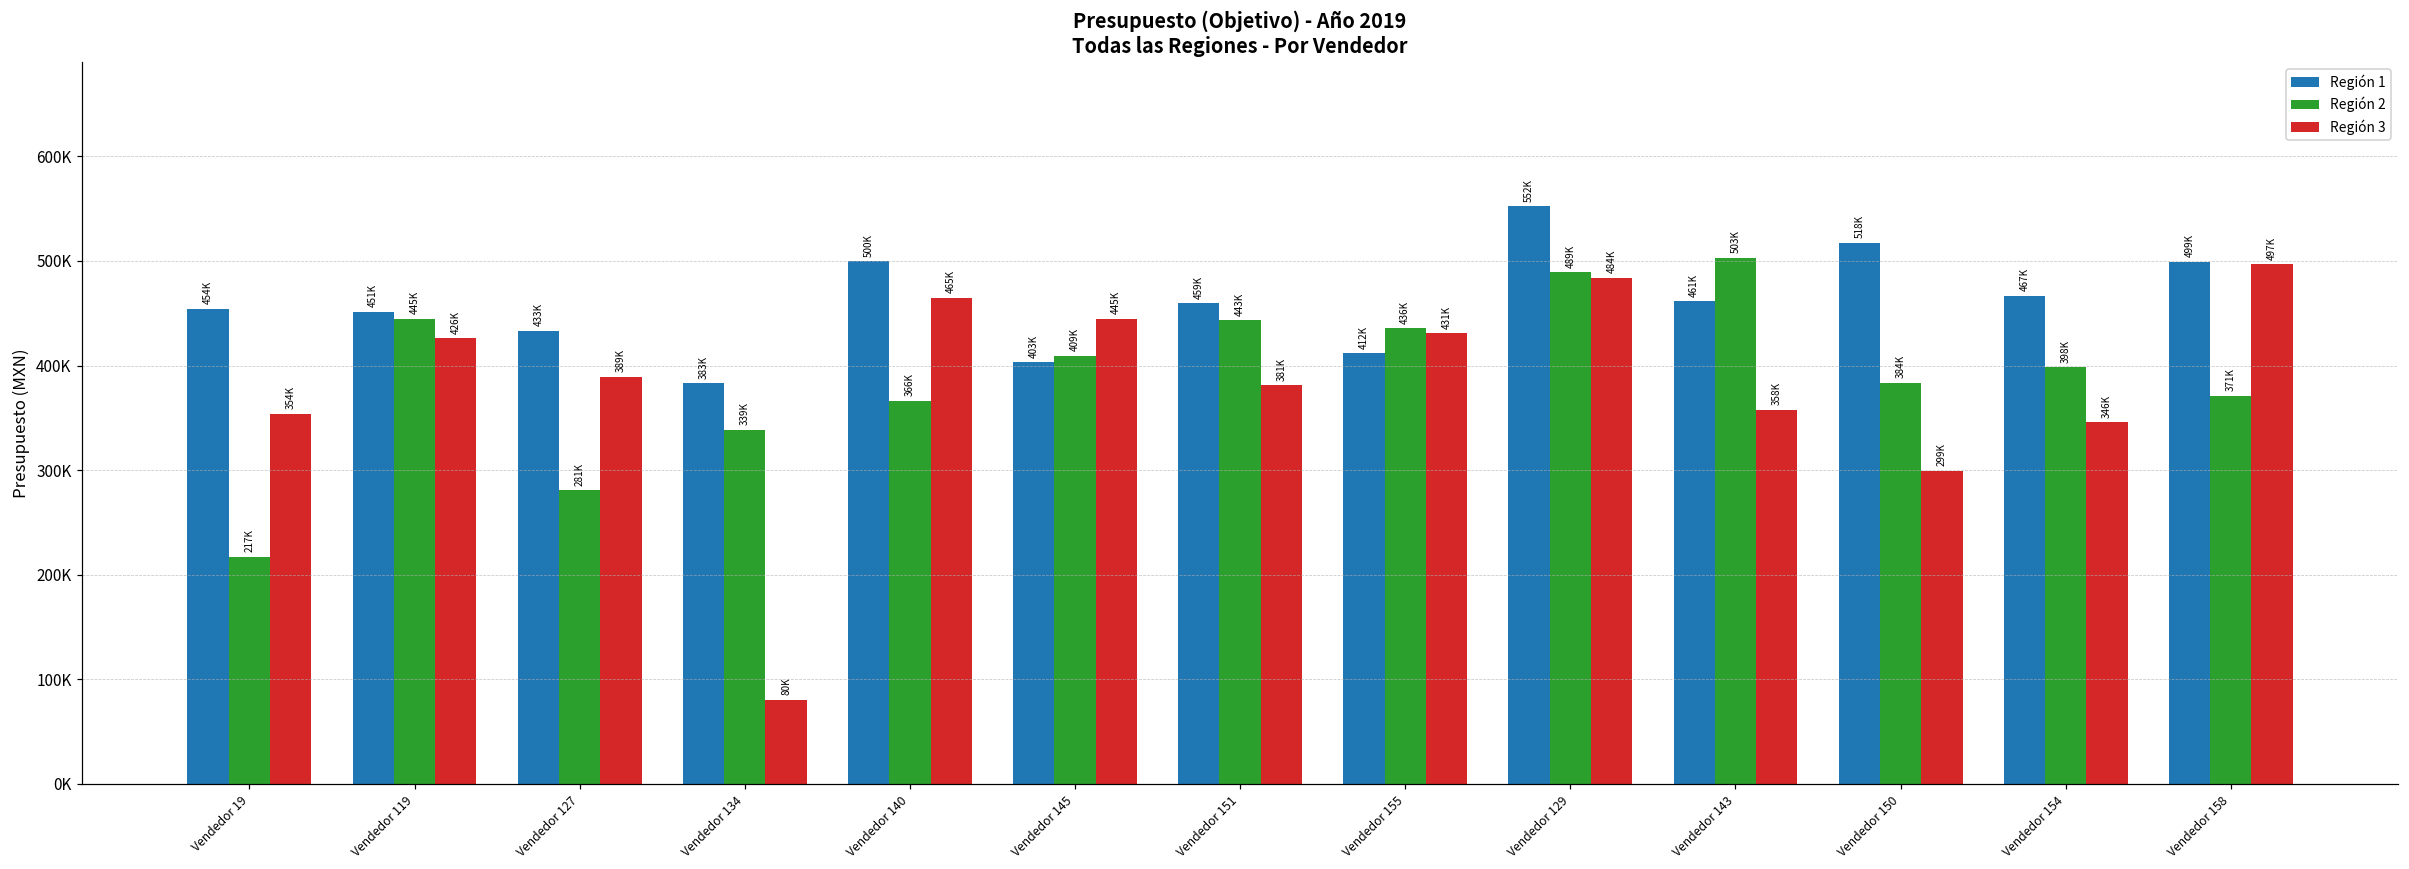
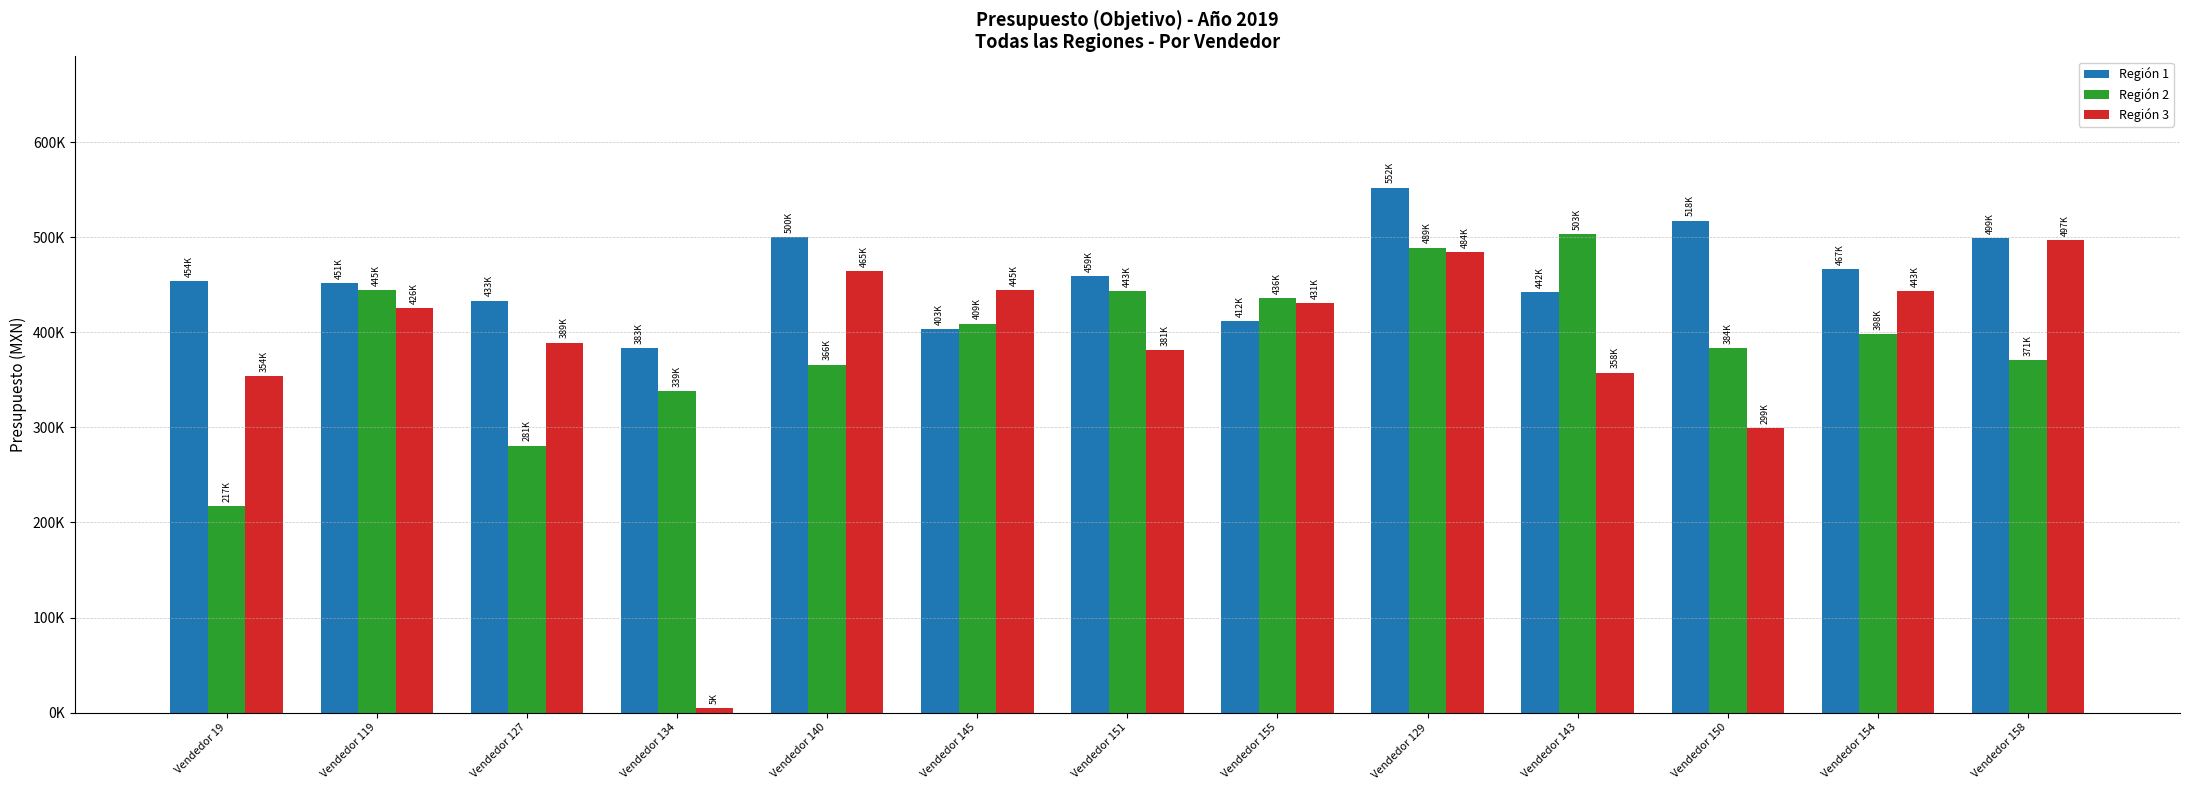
  {
    "Región 1": {
      "Vendedor 19": "454K",
      "Vendedor 119": "451K",
      "Vendedor 127": "433K",
      "Vendedor 134": "383K",
      "Vendedor 140": "500K",
      "Vendedor 145": "403K",
      "Vendedor 151": "459K",
      "Vendedor 155": "412K",
      "Vendedor 129": "552K",
-     "Vendedor 143": "461K",
+     "Vendedor 143": "442K",
      "Vendedor 150": "518K",
      "Vendedor 154": "467K",
      "Vendedor 158": "499K"
    },
    "Región 2": {
      "Vendedor 19": "217K",
      "Vendedor 119": "445K",
      "Vendedor 127": "281K",
      "Vendedor 134": "339K",
      "Vendedor 140": "366K",
      "Vendedor 145": "409K",
      "Vendedor 151": "443K",
      "Vendedor 155": "436K",
      "Vendedor 129": "489K",
      "Vendedor 143": "503K",
      "Vendedor 150": "384K",
      "Vendedor 154": "398K",
      "Vendedor 158": "371K"
    },
    "Región 3": {
      "Vendedor 19": "354K",
      "Vendedor 119": "426K",
      "Vendedor 127": "389K",
-     "Vendedor 134": "80K",
+     "Vendedor 134": "5K",
      "Vendedor 140": "465K",
      "Vendedor 145": "445K",
      "Vendedor 151": "381K",
      "Vendedor 155": "431K",
      "Vendedor 129": "484K",
      "Vendedor 143": "358K",
      "Vendedor 150": "299K",
-     "Vendedor 154": "346K",
+     "Vendedor 154": "443K",
      "Vendedor 158": "497K"
    }
  }
